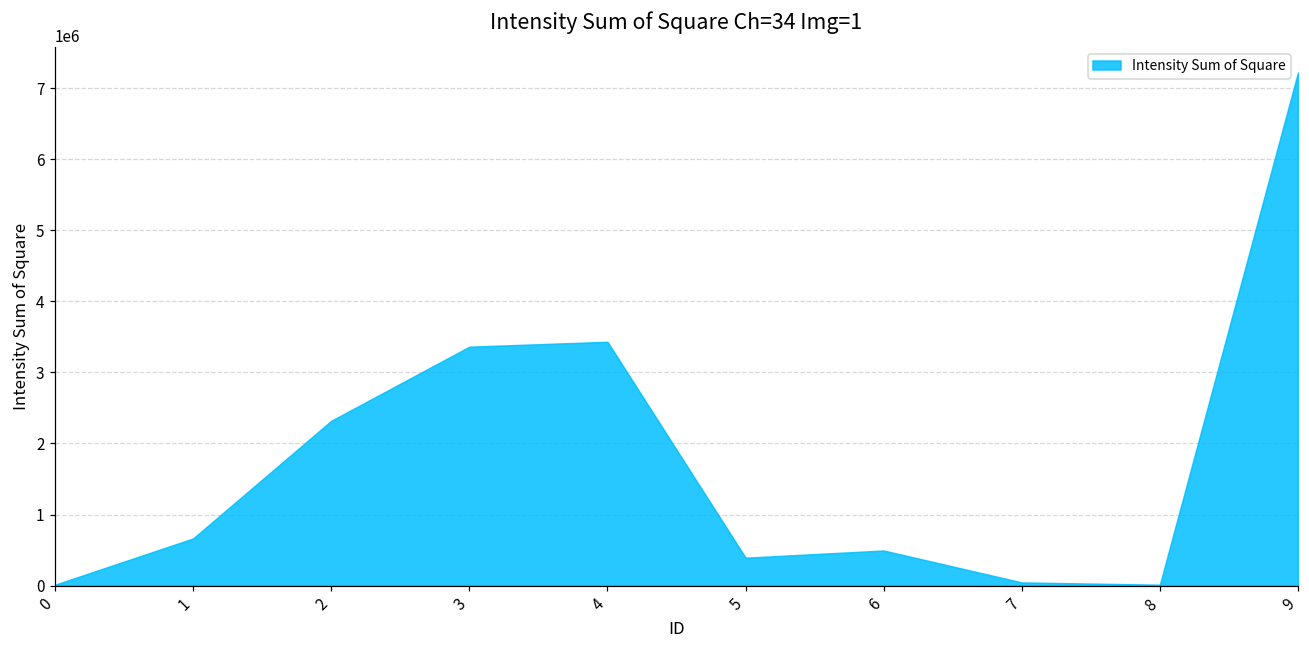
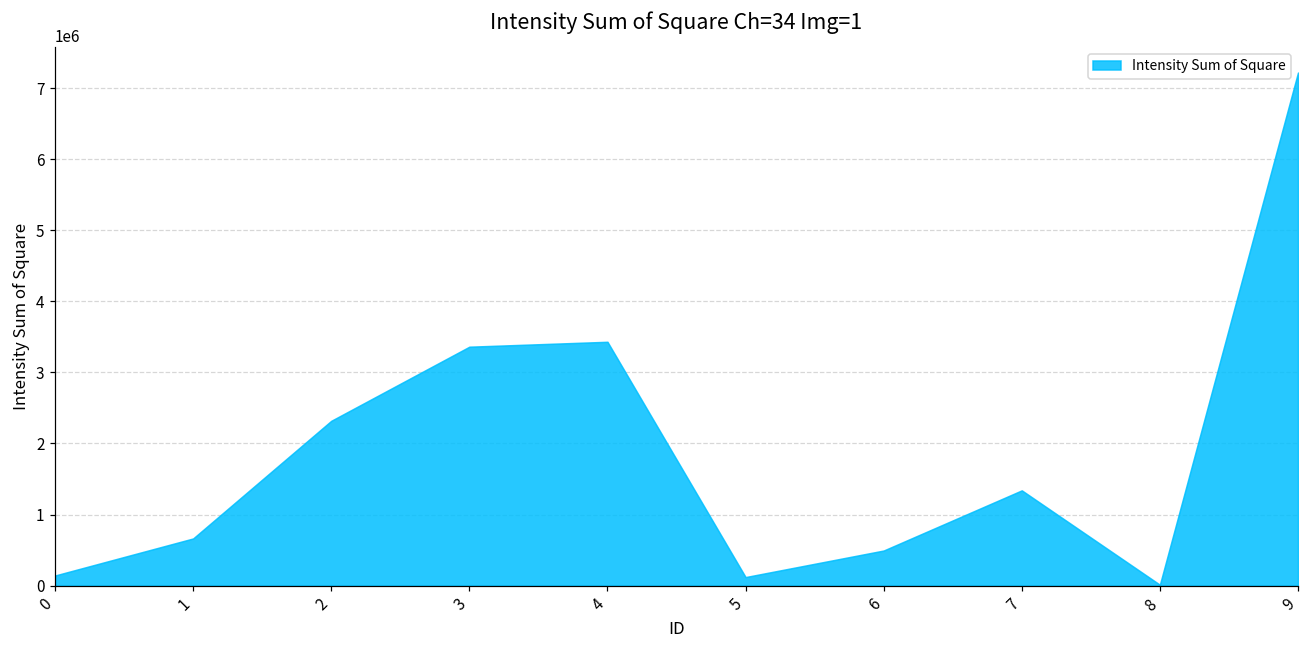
  {
-   "0": 0,
+   "0": 100000,
    "1": 700000,
    "2": 2300000,
    "3": 3400000,
    "4": 3400000,
-   "5": 400000,
+   "5": 100000,
    "6": 500000,
-   "7": 0,
+   "7": 1300000,
    "9": 7200000
  }
